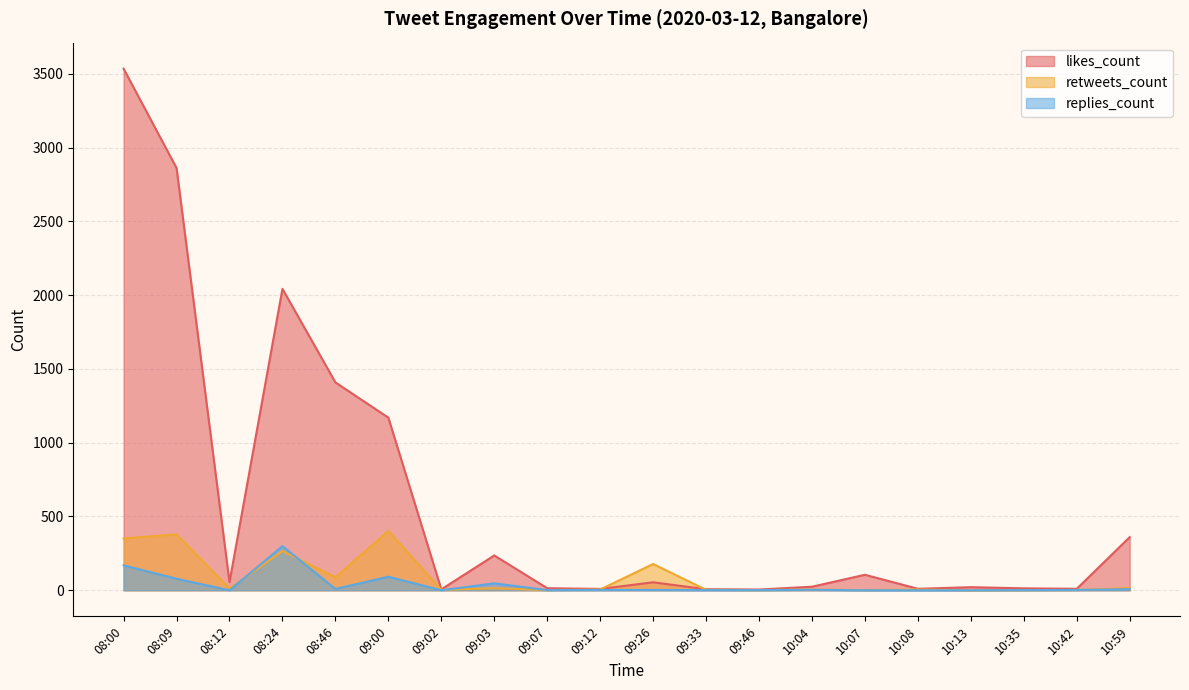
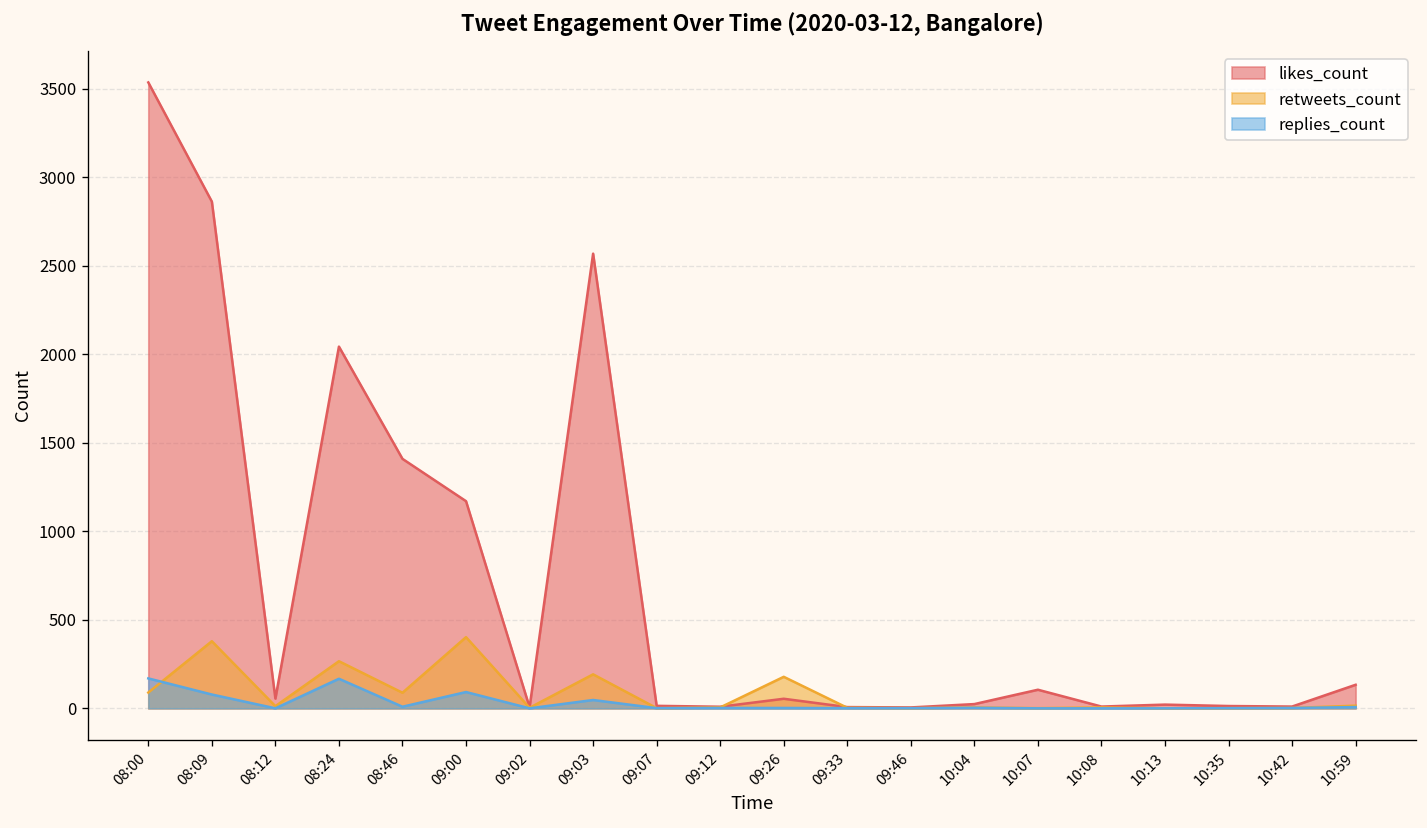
  {
    "likes_count": {
      "08:00": 3540,
      "08:09": 2860,
      "08:12": 60,
      "08:24": 2040,
      "08:46": 1410,
      "09:00": 1170,
-     "09:03": 240,
+     "09:03": 2570,
      "09:26": 50,
      "10:04": 20,
      "10:07": 110,
      "10:13": 20,
-     "10:59": 360
+     "10:59": 130
    },
    "retweets_count": {
-     "08:00": 350,
+     "08:00": 90,
      "08:09": 380,
      "08:24": 270,
      "08:46": 90,
      "09:00": 400,
-     "09:03": 10,
+     "09:03": 190,
      "09:26": 180
    },
    "replies_count": {
      "08:00": 170,
      "08:09": 80,
-     "08:24": 300,
+     "08:24": 170,
      "08:46": 10,
      "09:00": 90,
      "09:03": 50,
      "09:26": 0
    }
  }
